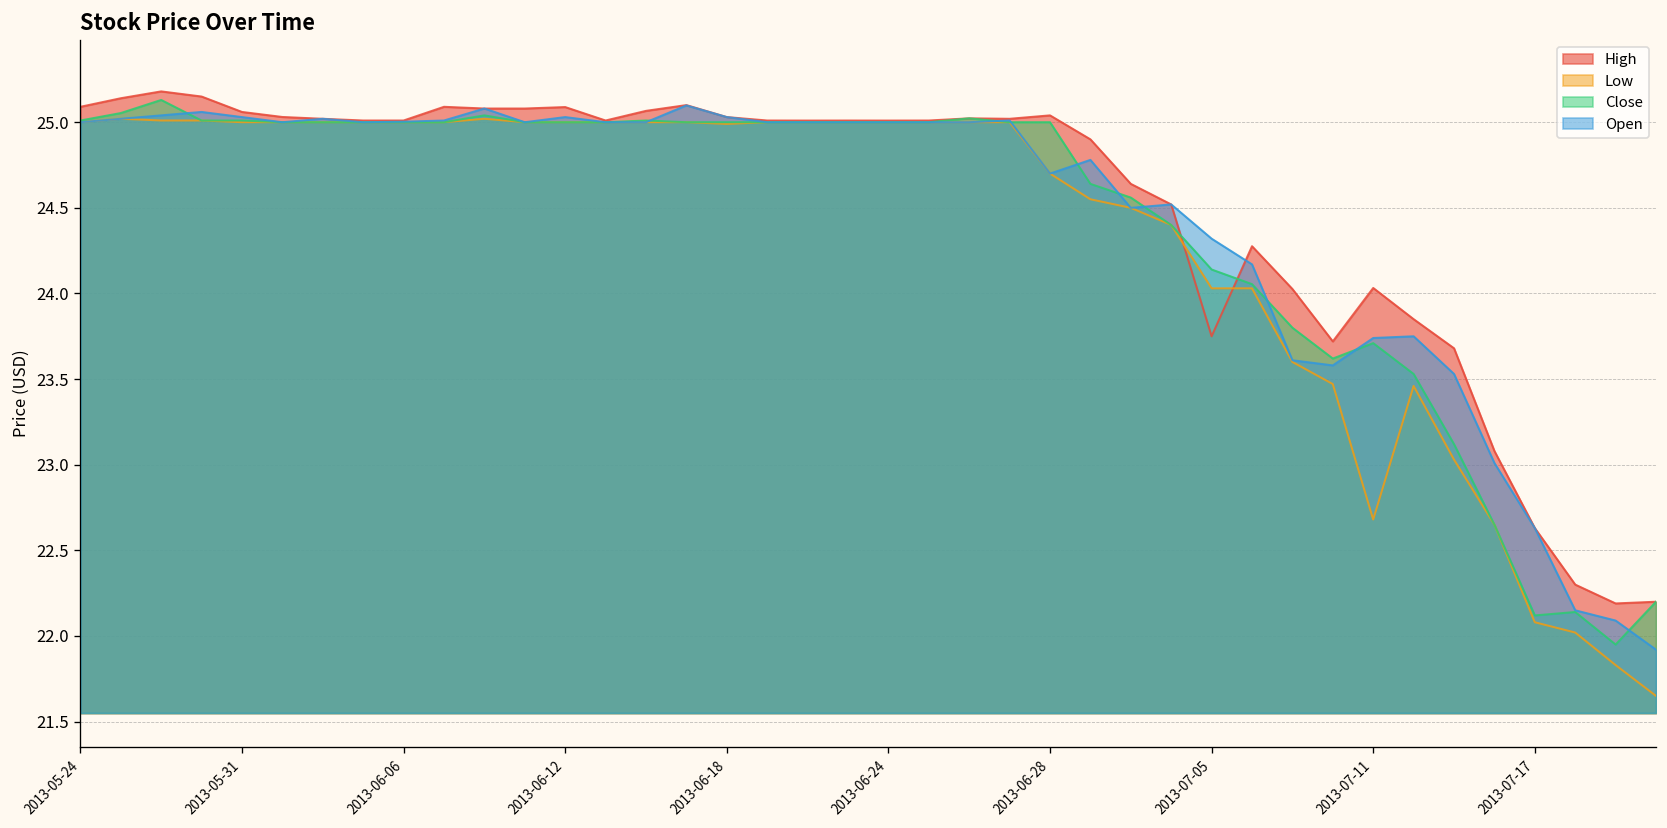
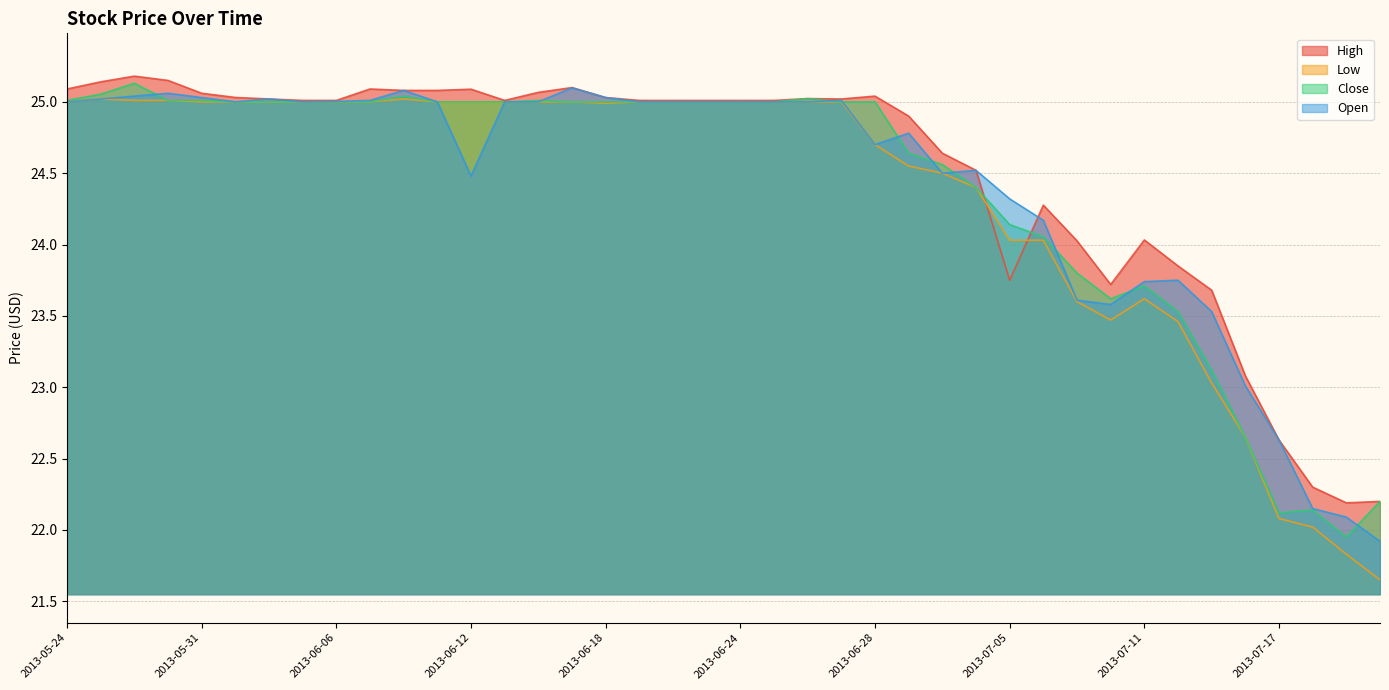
  {
    "High": {
      "2013-05-24": 25.09,
      "2013-05-31": 25.06,
      "2013-06-12": 25.09,
      "2013-06-28": 25.04,
      "2013-07-05": 23.75,
      "2013-07-11": 24.03
    },
    "Low": {
      "2013-07-05": 24.03,
-     "2013-07-11": 22.68,
+     "2013-07-11": 23.62,
      "2013-07-17": 22.08
    },
    "Close": {
      "2013-06-28": 25.00,
      "2013-07-05": 24.14,
      "2013-07-11": 23.71,
      "2013-07-17": 22.12
    },
    "Open": {
      "2013-05-31": 25.03,
-     "2013-06-12": 25.03,
+     "2013-06-12": 24.48,
      "2013-07-05": 24.32,
      "2013-07-11": 23.74
    }
  }
